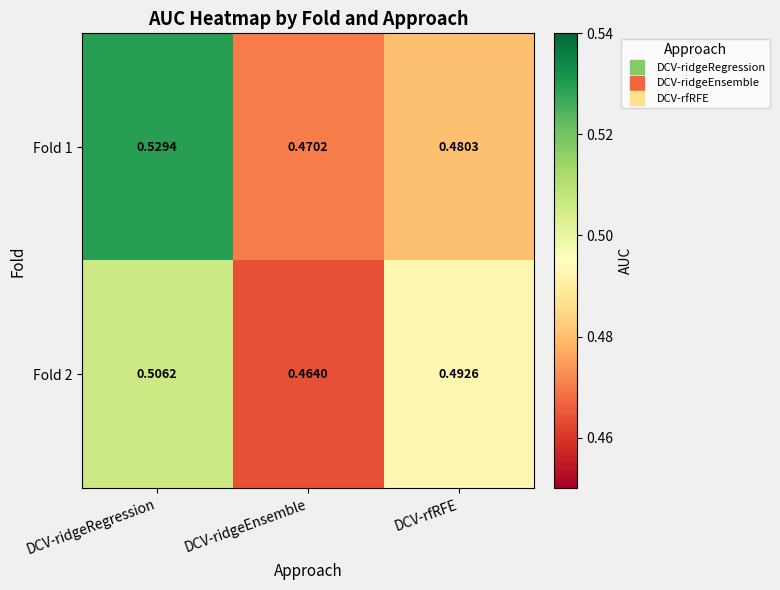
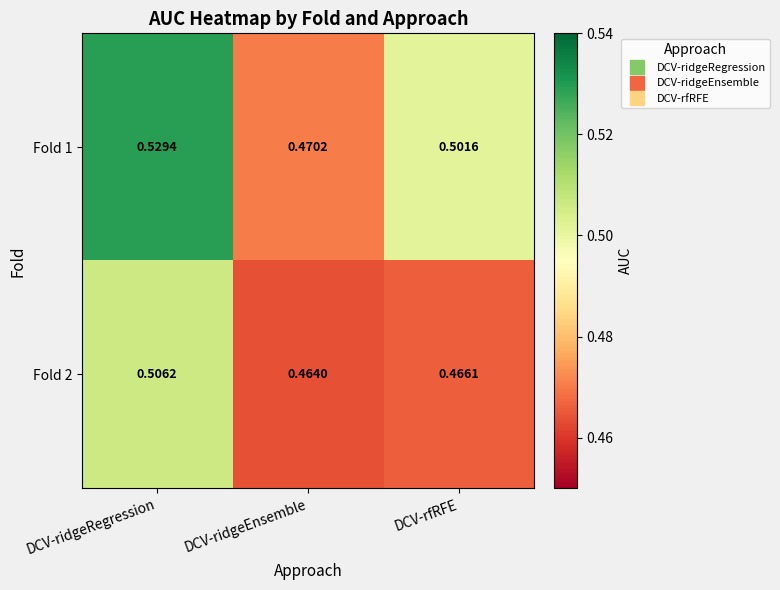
  {
    "Fold 1": {
      "DCV-ridgeRegression": 0.5294,
      "DCV-ridgeEnsemble": 0.4702,
-     "DCV-rfRFE": 0.4803
+     "DCV-rfRFE": 0.5016
    },
    "Fold 2": {
      "DCV-ridgeRegression": 0.5062,
      "DCV-ridgeEnsemble": 0.4640,
-     "DCV-rfRFE": 0.4926
+     "DCV-rfRFE": 0.4661
    }
  }
